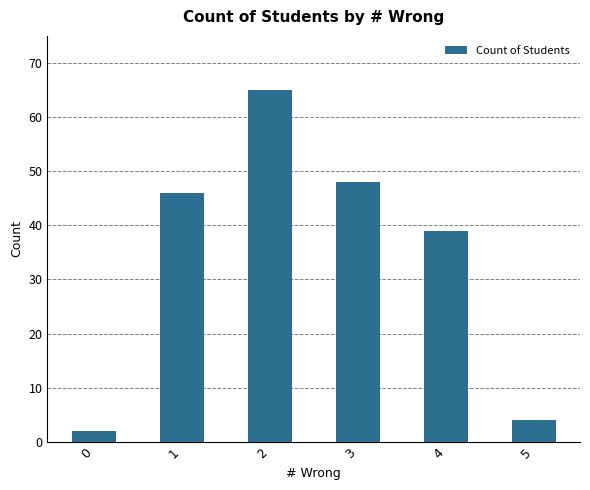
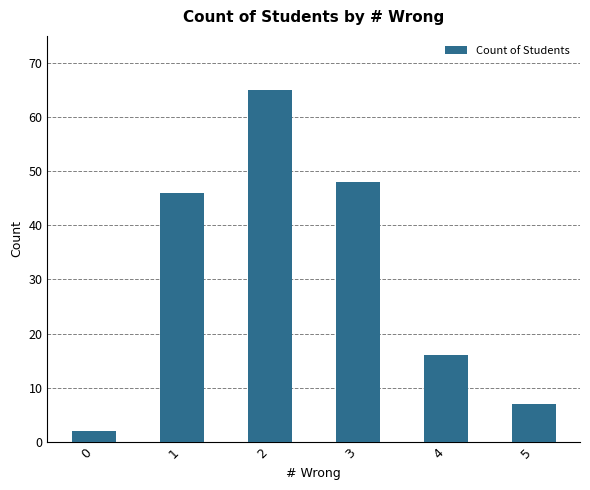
  {
    "0": 2,
    "1": 46,
    "2": 65,
    "3": 48,
-   "4": 39,
-   "5": 4
+   "4": 16,
+   "5": 7
  }
